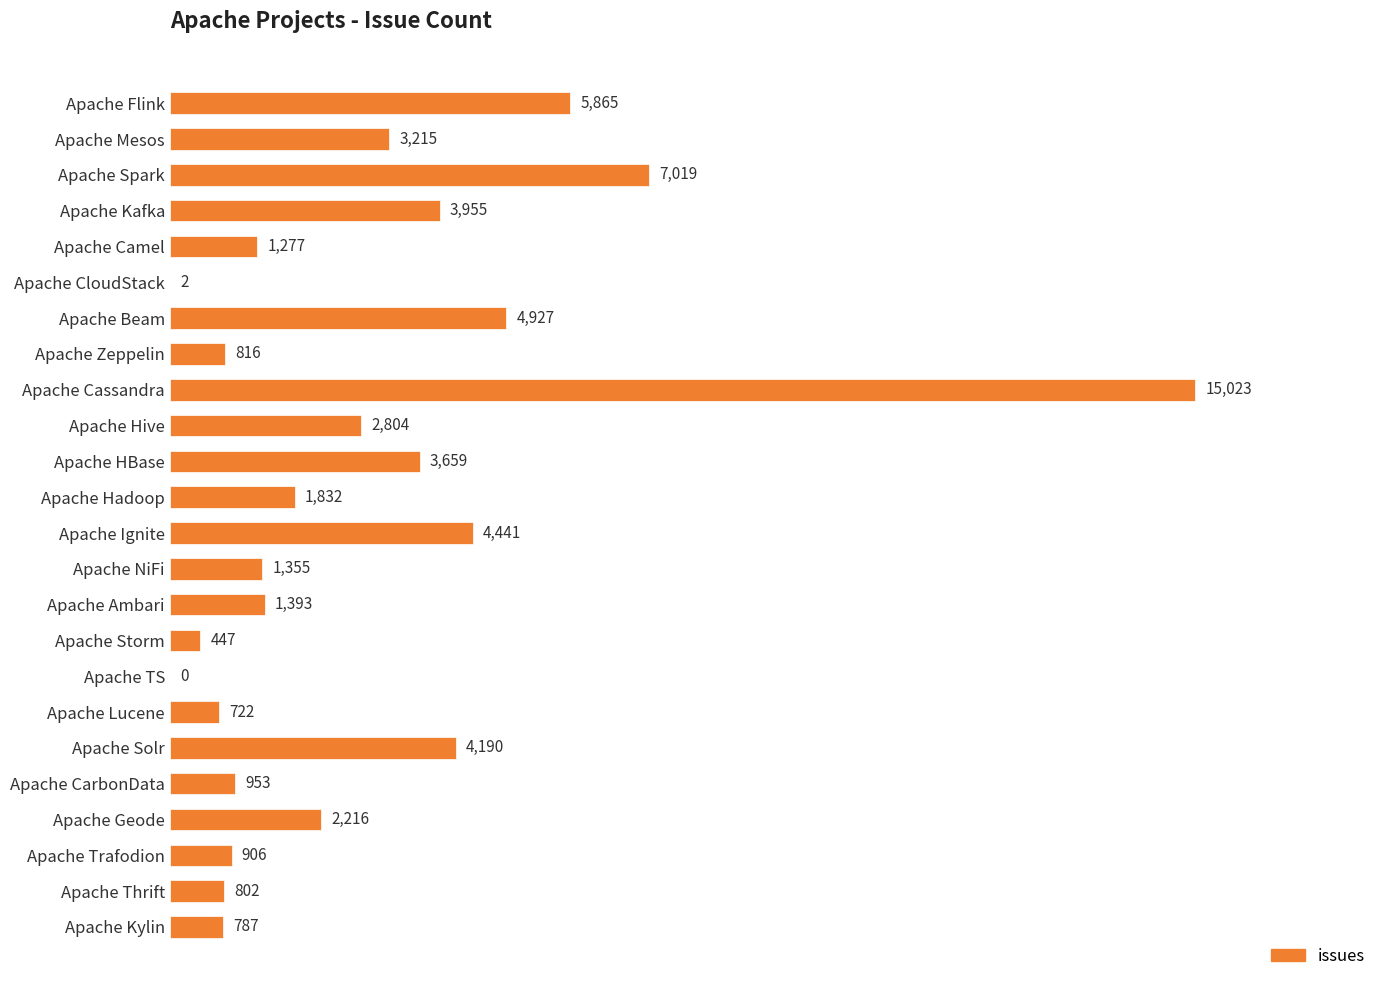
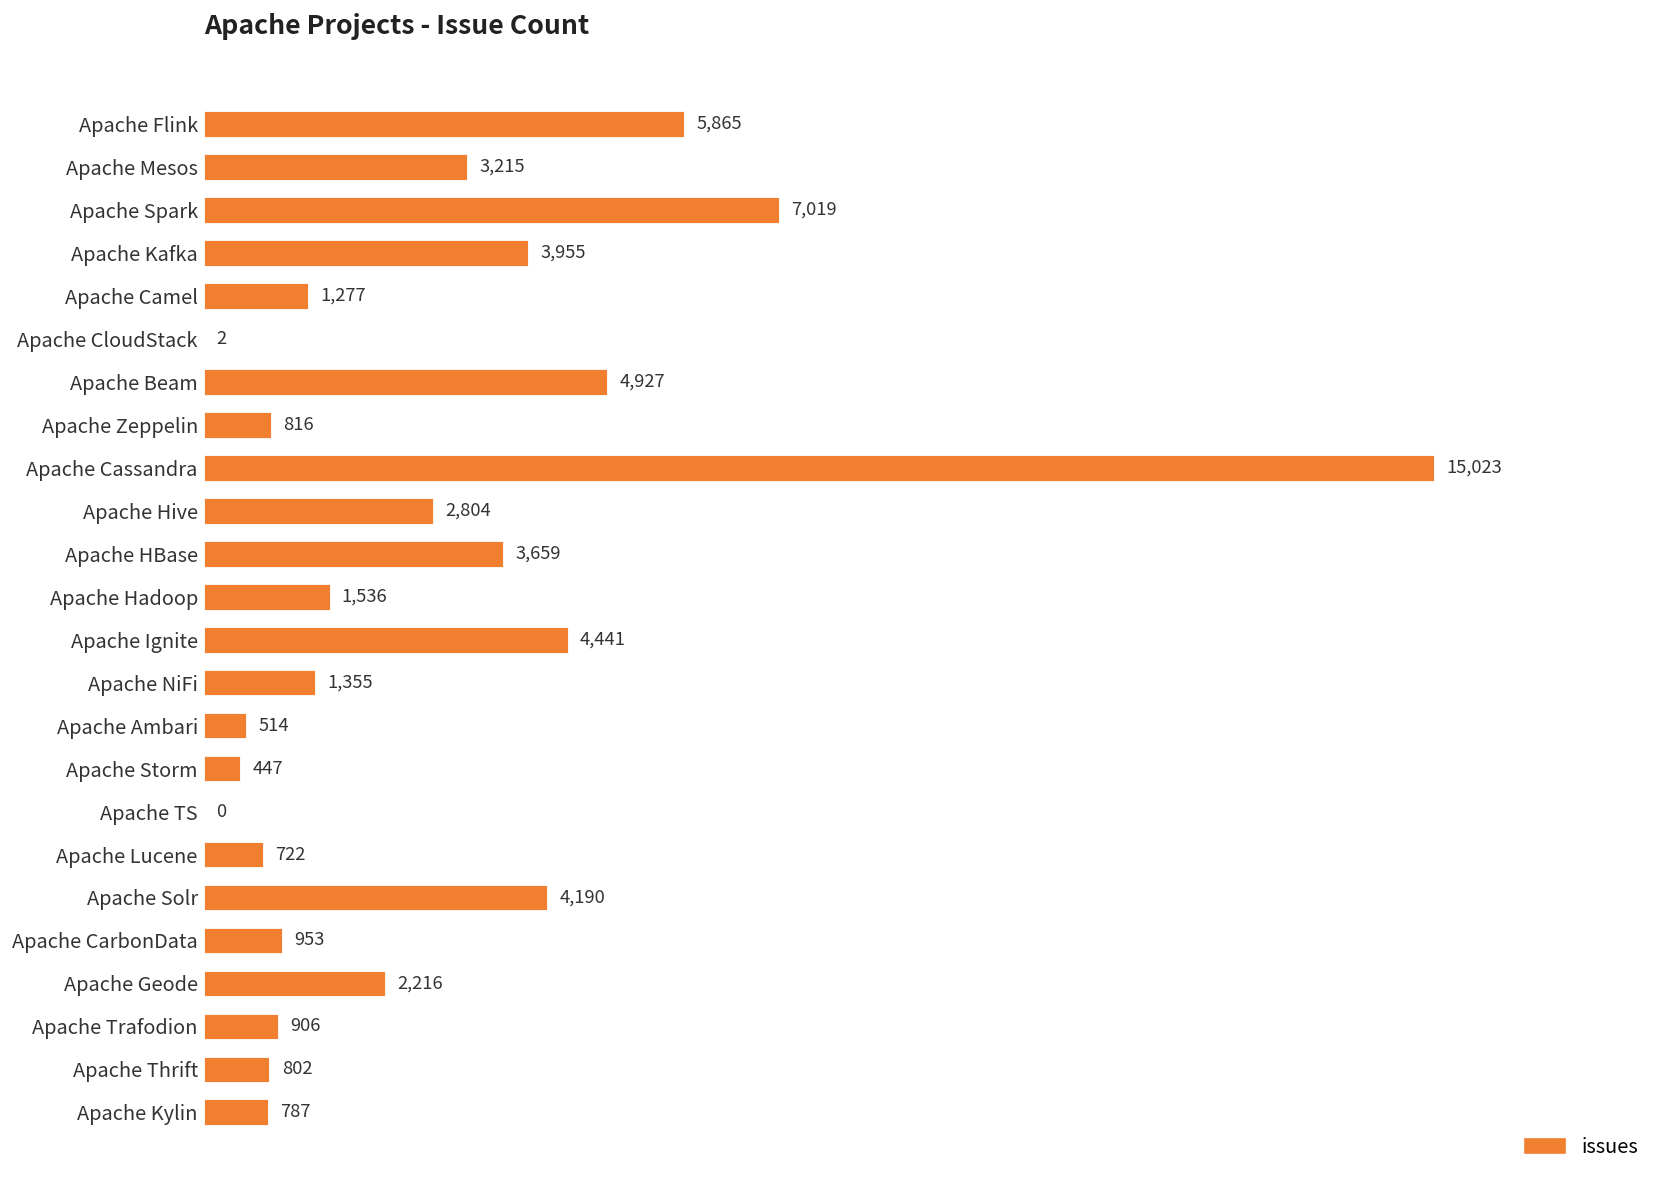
  {
    "Apache Flink": "5,865",
    "Apache Mesos": "3,215",
    "Apache Spark": "7,019",
    "Apache Kafka": "3,955",
    "Apache Camel": "1,277",
    "Apache CloudStack": "2",
    "Apache Beam": "4,927",
    "Apache Zeppelin": "816",
    "Apache Cassandra": "15,023",
    "Apache Hive": "2,804",
    "Apache HBase": "3,659",
-   "Apache Hadoop": "1,832",
+   "Apache Hadoop": "1,536",
    "Apache Ignite": "4,441",
    "Apache NiFi": "1,355",
-   "Apache Ambari": "1,393",
+   "Apache Ambari": "514",
    "Apache Storm": "447",
    "Apache TS": "0",
    "Apache Lucene": "722",
    "Apache Solr": "4,190",
    "Apache CarbonData": "953",
    "Apache Geode": "2,216",
    "Apache Trafodion": "906",
    "Apache Thrift": "802",
    "Apache Kylin": "787"
  }
